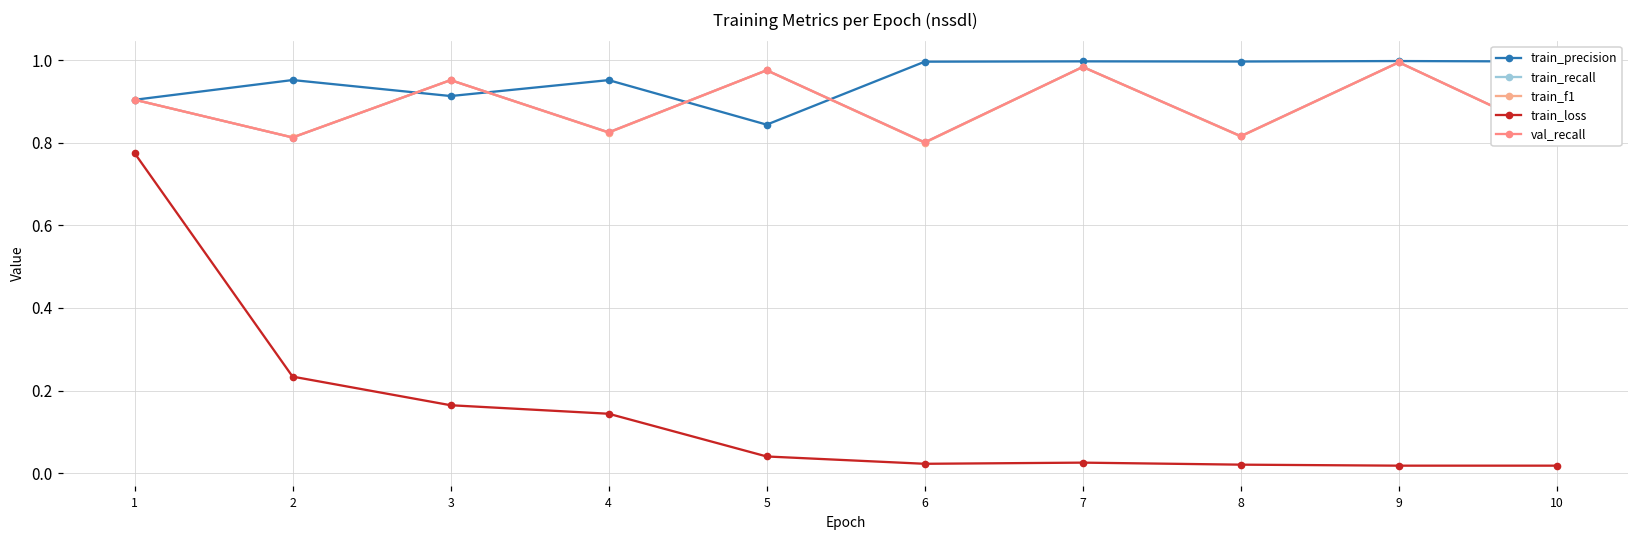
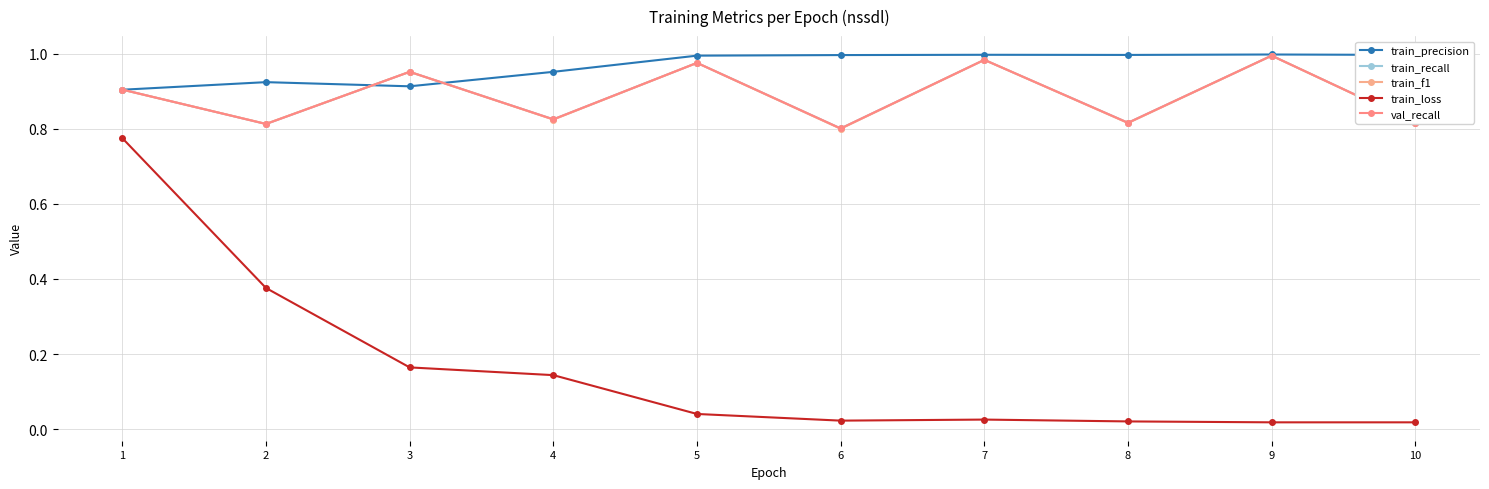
  {
    "train_precision": {
-     "2": 0.95,
+     "2": 0.92,
      "3": 0.91,
      "4": 0.95,
-     "5": 0.84,
+     "5": 0.99,
      "6": 1.00,
      "7": 1.00,
      "8": 1.00
    },
    "train_loss": {
      "1": 0.77,
-     "2": 0.23,
+     "2": 0.38,
      "3": 0.16,
      "4": 0.14,
      "5": 0.04,
      "6": 0.02,
      "7": 0.03,
      "8": 0.02,
      "9": 0.02,
      "10": 0.02
    }
  }
